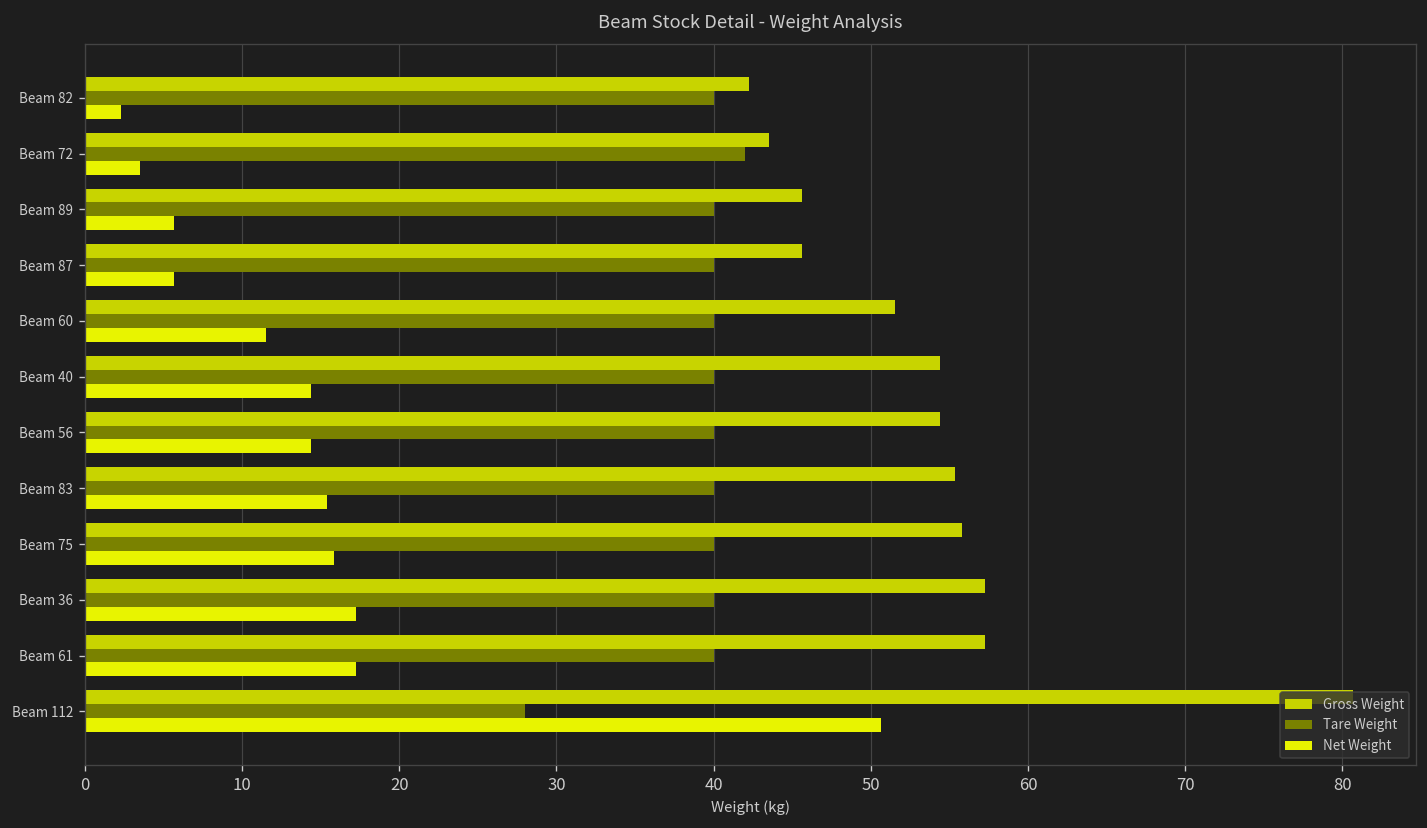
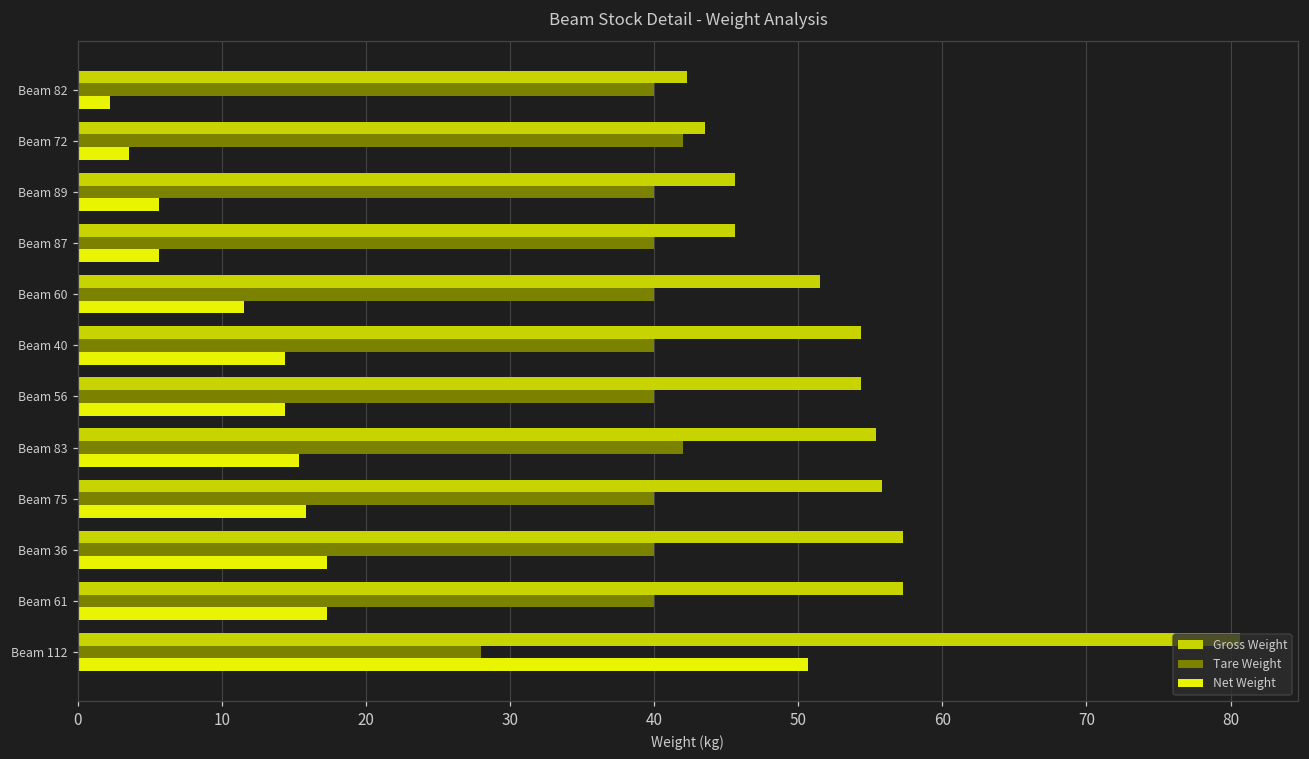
  {
    "Tare Weight": {
      "Beam 82": 40,
      "Beam 72": 42,
      "Beam 89": 40,
      "Beam 87": 40,
      "Beam 60": 40,
      "Beam 40": 40,
      "Beam 56": 40,
-     "Beam 83": 40,
+     "Beam 83": 42,
      "Beam 75": 40,
      "Beam 36": 40,
      "Beam 61": 40,
      "Beam 112": 28
    }
  }
